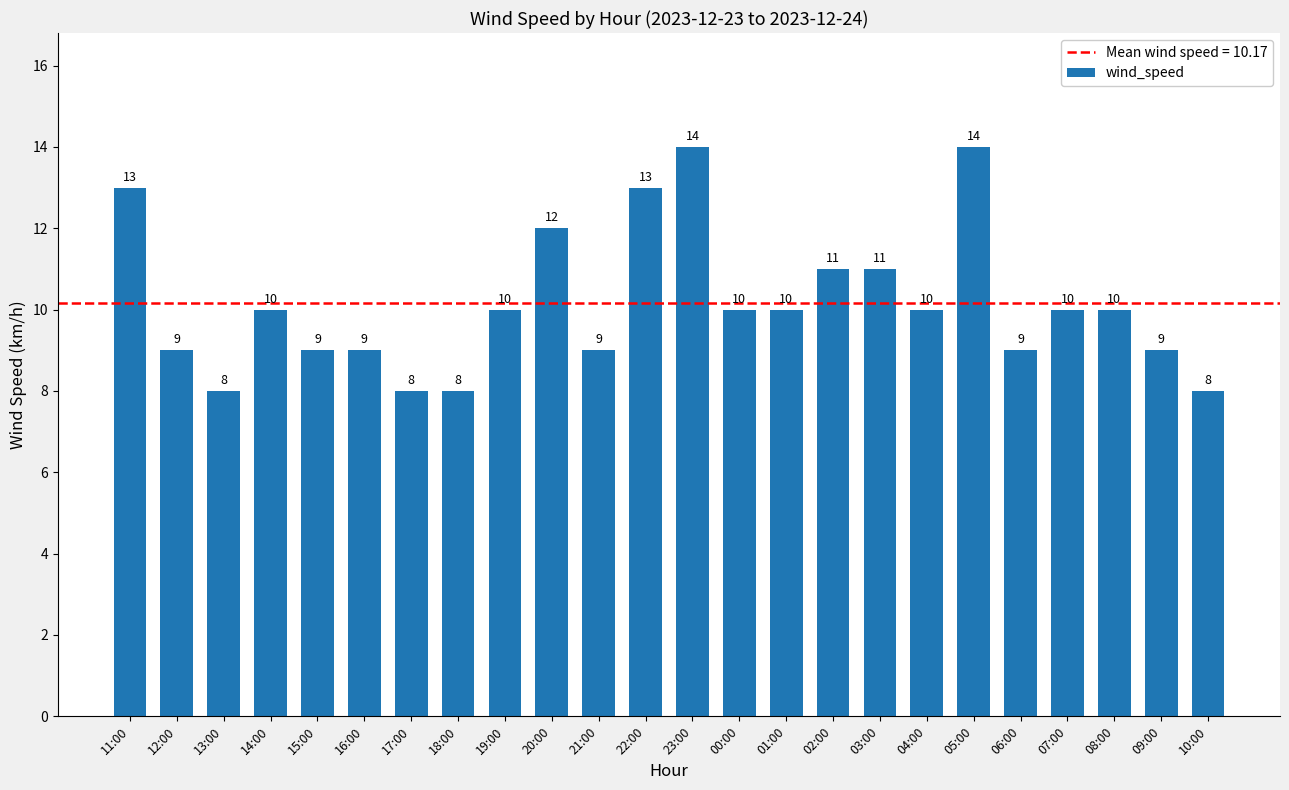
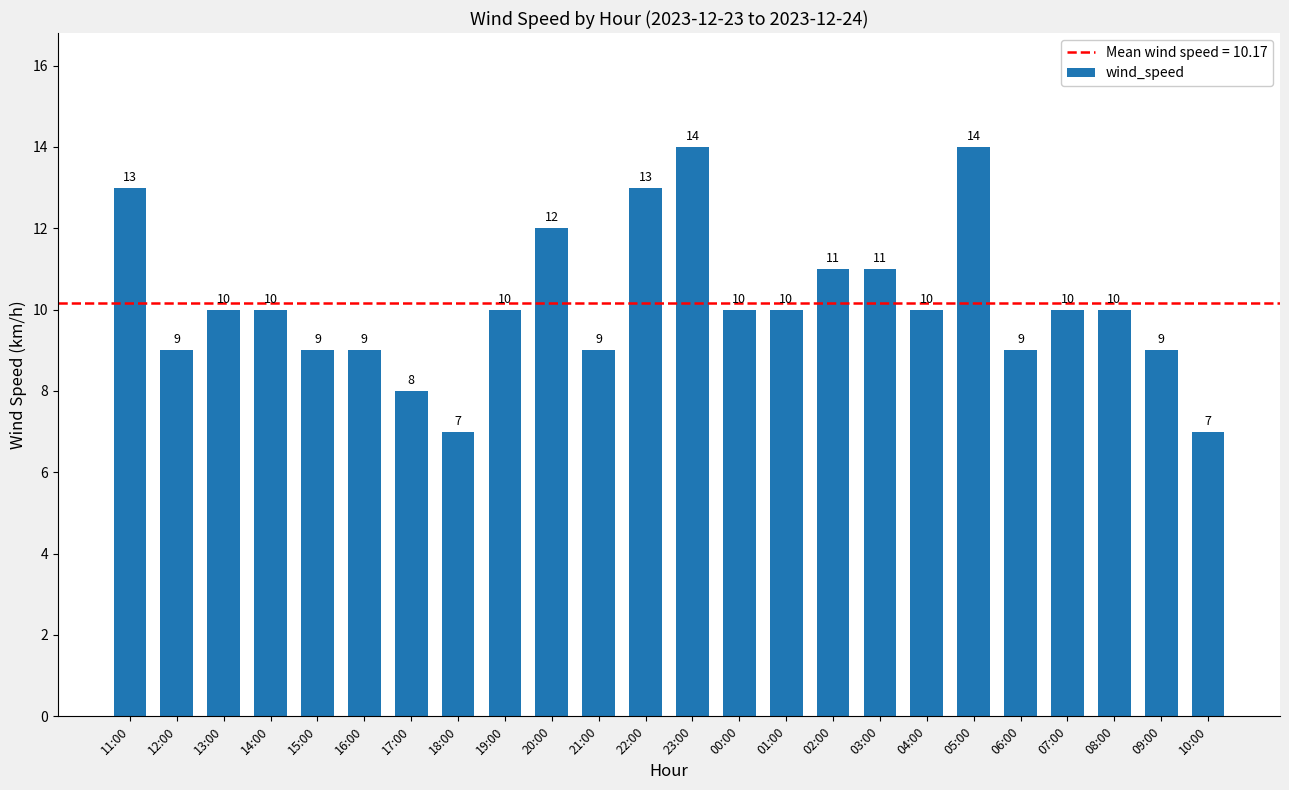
  {
    "11:00": 13,
    "12:00": 9,
-   "13:00": 8,
+   "13:00": 10,
    "14:00": 10,
    "15:00": 9,
    "16:00": 9,
    "17:00": 8,
-   "18:00": 8,
+   "18:00": 7,
    "19:00": 10,
    "20:00": 12,
    "21:00": 9,
    "22:00": 13,
    "23:00": 14,
    "00:00": 10,
    "01:00": 10,
    "02:00": 11,
    "03:00": 11,
    "04:00": 10,
    "05:00": 14,
    "06:00": 9,
    "07:00": 10,
    "08:00": 10,
    "09:00": 9,
-   "10:00": 8
+   "10:00": 7
  }
